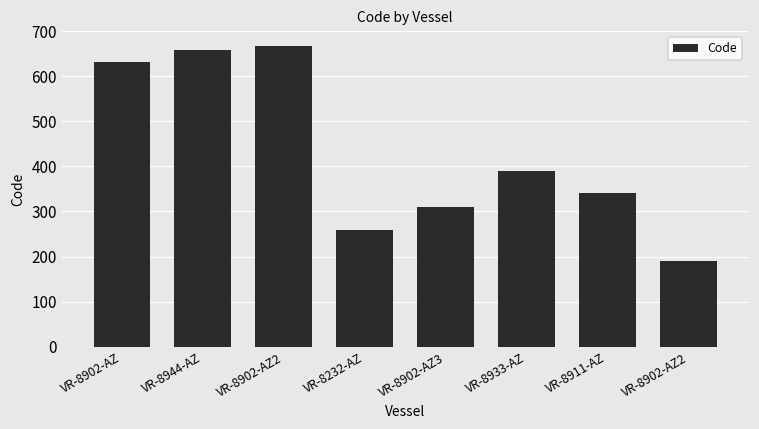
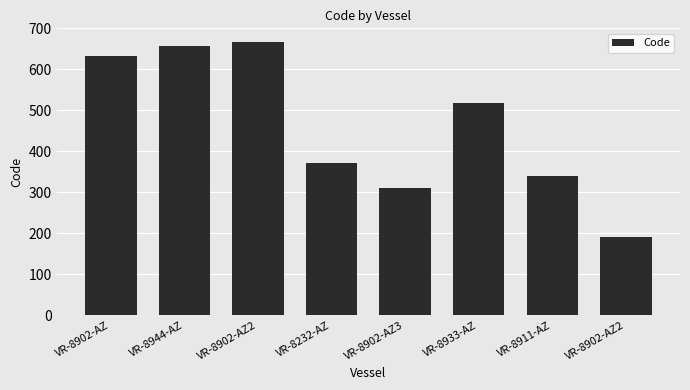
  {
    "VR-8902-AZ": 630,
    "VR-8944-AZ": 660,
-   "VR-8232-AZ": 260,
+   "VR-8232-AZ": 370,
    "VR-8902-AZ3": 310,
-   "VR-8933-AZ": 390,
+   "VR-8933-AZ": 520,
    "VR-8911-AZ": 340
  }
